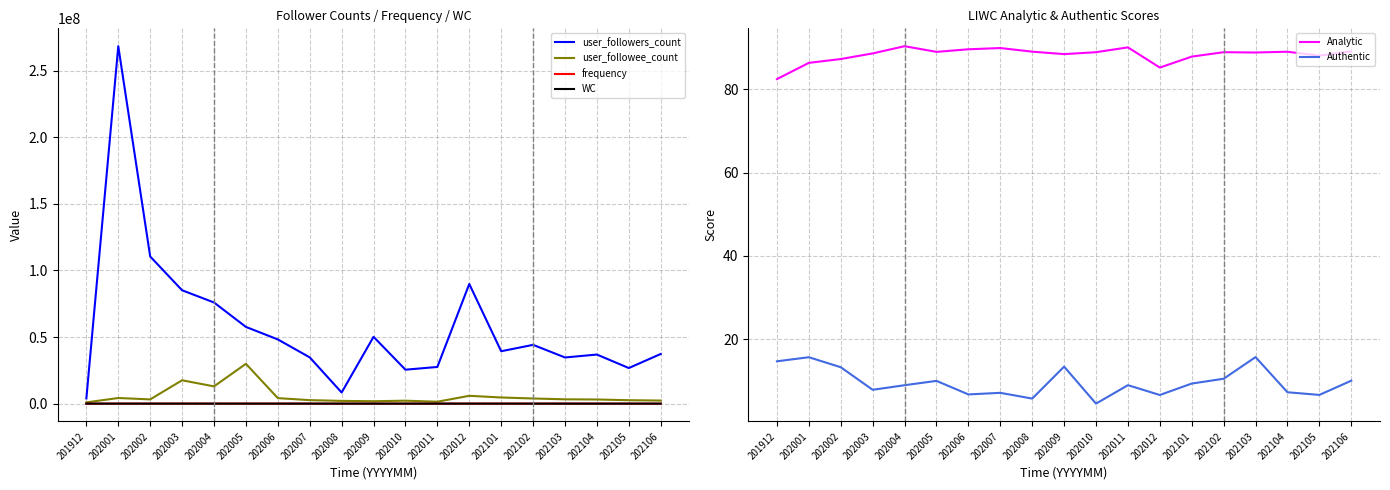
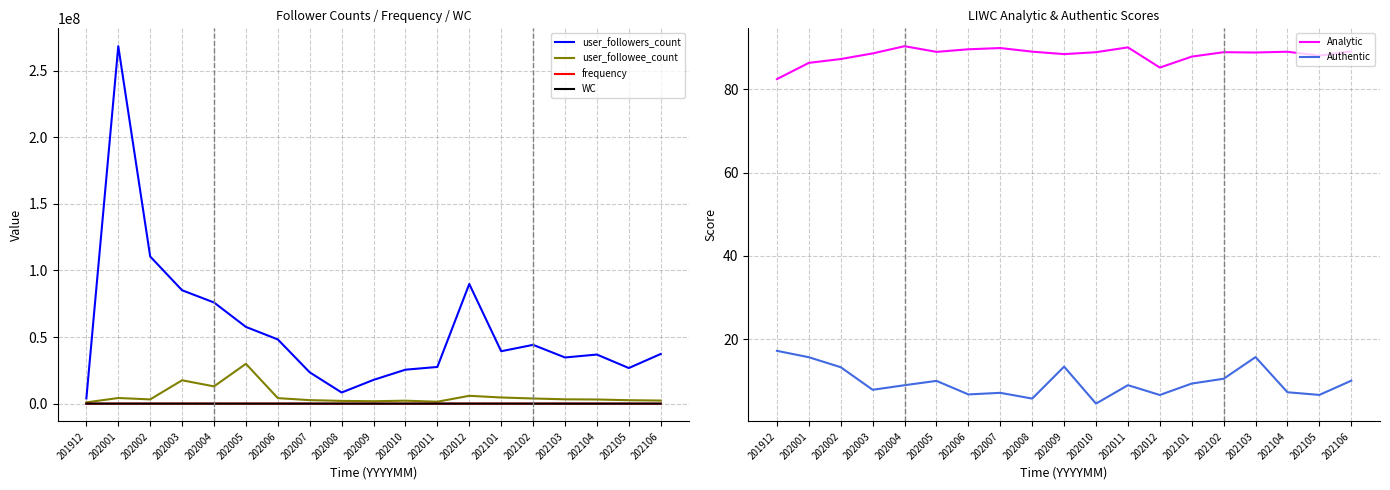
  {
    "Follower Counts / Frequency / WC": {
      "user_followers_count": {
        "201912": 4000000,
        "202001": 268000000,
        "202002": 111000000,
        "202003": 85000000,
        "202004": 76000000,
        "202005": 58000000,
        "202006": 48000000,
-       "202007": 35000000,
+       "202007": 23000000,
        "202008": 8000000,
-       "202009": 50000000,
+       "202009": 18000000,
        "202010": 25000000,
        "202011": 28000000,
        "202012": 90000000,
        "202101": 39000000,
        "202102": 44000000,
        "202103": 35000000,
        "202104": 37000000,
        "202105": 27000000,
        "202106": 37000000
      },
      "user_followee_count": {
        "202001": 4000000,
        "202002": 3000000,
        "202003": 18000000,
        "202004": 13000000,
        "202005": 30000000,
        "202006": 4000000,
        "202007": 3000000,
        "202008": 2000000,
        "202010": 2000000,
        "202012": 6000000,
        "202101": 5000000,
        "202102": 4000000,
        "202103": 3000000,
        "202104": 3000000,
        "202105": 3000000,
        "202106": 2000000
      },
      "WC": {
        "202001": 0,
        "202002": 0,
        "202003": 0,
        "202004": 0,
        "202005": 0,
        "202006": 0,
        "202007": 0,
        "202008": 0,
        "202010": 0,
        "202012": 0,
        "202101": 0,
        "202102": 0,
        "202103": 0,
        "202104": 0,
        "202105": 0,
        "202106": 0
      }
    },
    "LIWC Analytic & Authentic Scores": {
      "Analytic": {
        "201912": 82,
        "202001": 86,
        "202002": 87,
        "202003": 89,
        "202004": 90,
        "202005": 89,
        "202006": 90,
        "202007": 90,
        "202008": 89,
        "202009": 88,
        "202010": 89,
        "202011": 90,
        "202012": 85,
        "202101": 88,
        "202102": 89,
        "202103": 89,
        "202104": 89
      },
      "Authentic": {
-       "201912": 15,
+       "201912": 17,
        "202001": 16,
        "202002": 13,
        "202003": 8,
        "202004": 9,
        "202005": 10,
        "202006": 7,
        "202007": 7,
        "202008": 6,
        "202009": 13,
        "202010": 5,
        "202011": 9,
        "202012": 7,
        "202101": 9,
        "202102": 11,
        "202103": 16,
        "202104": 7,
        "202105": 7,
        "202106": 10
      }
    }
  }
